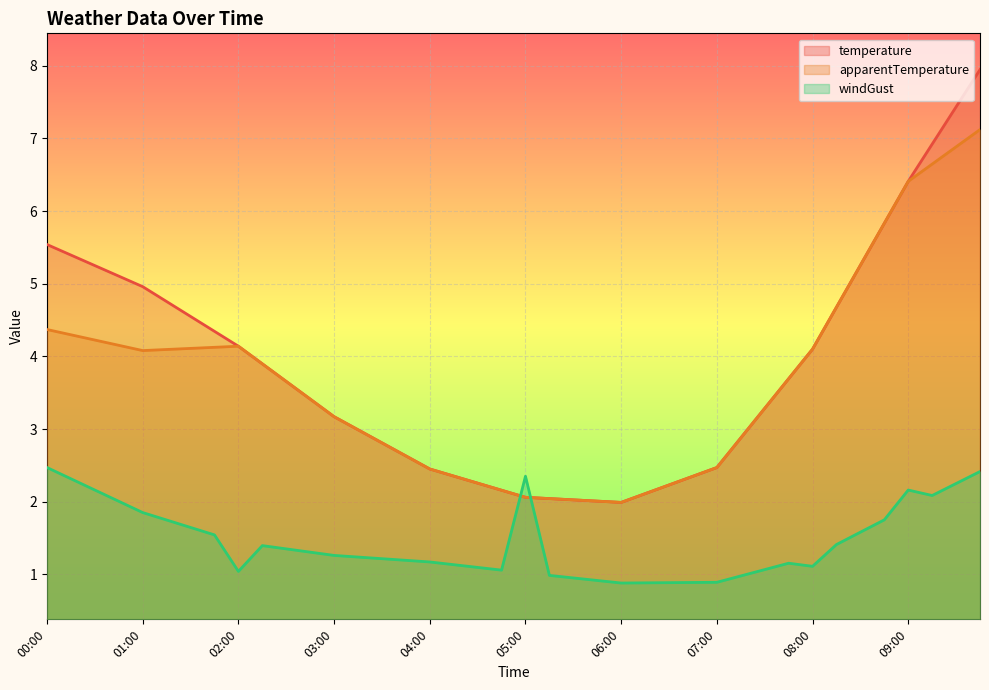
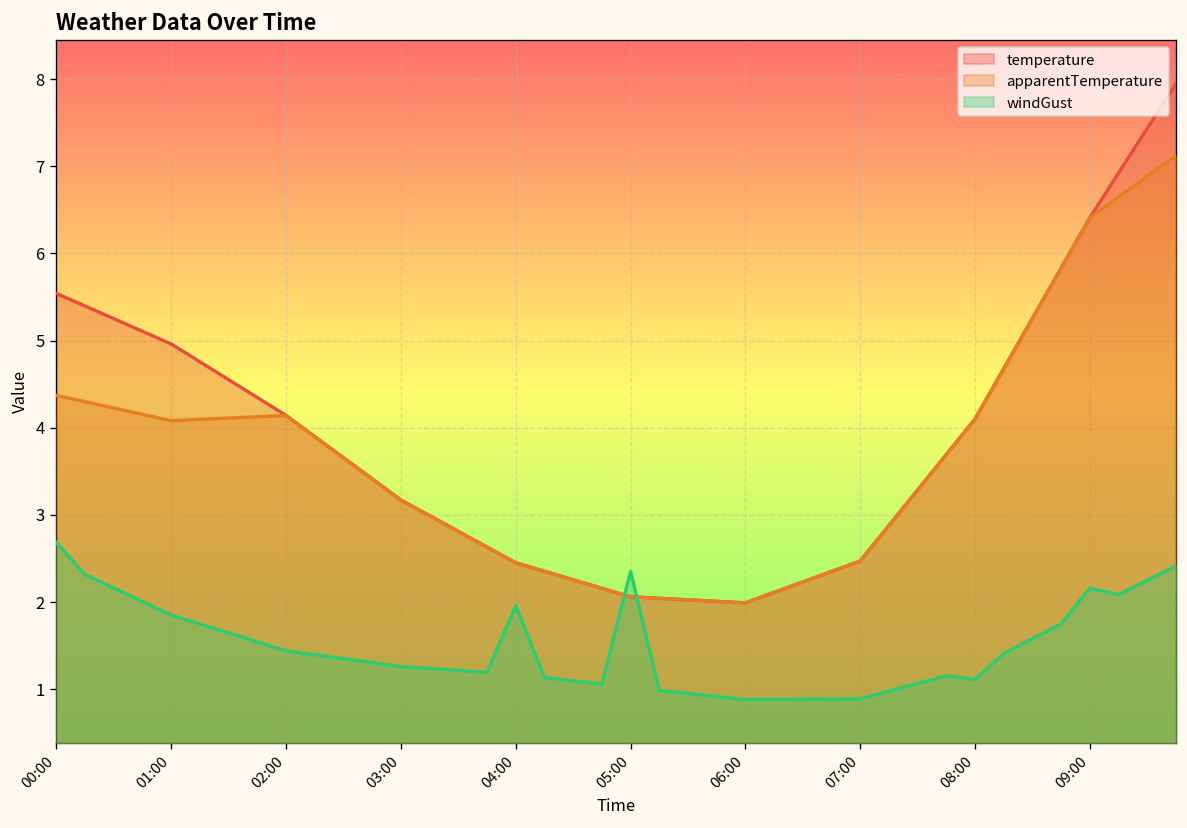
  {
    "windGust": {
-     "00:00": 2.5,
+     "00:00": 2.7,
      "01:00": 1.9,
-     "02:00": 1.0,
+     "02:00": 1.4,
      "03:00": 1.3,
-     "04:00": 1.2,
+     "04:00": 2.0,
      "05:00": 2.4,
      "06:00": 0.9,
      "07:00": 0.9,
      "08:00": 1.1,
      "09:00": 2.2
    }
  }
